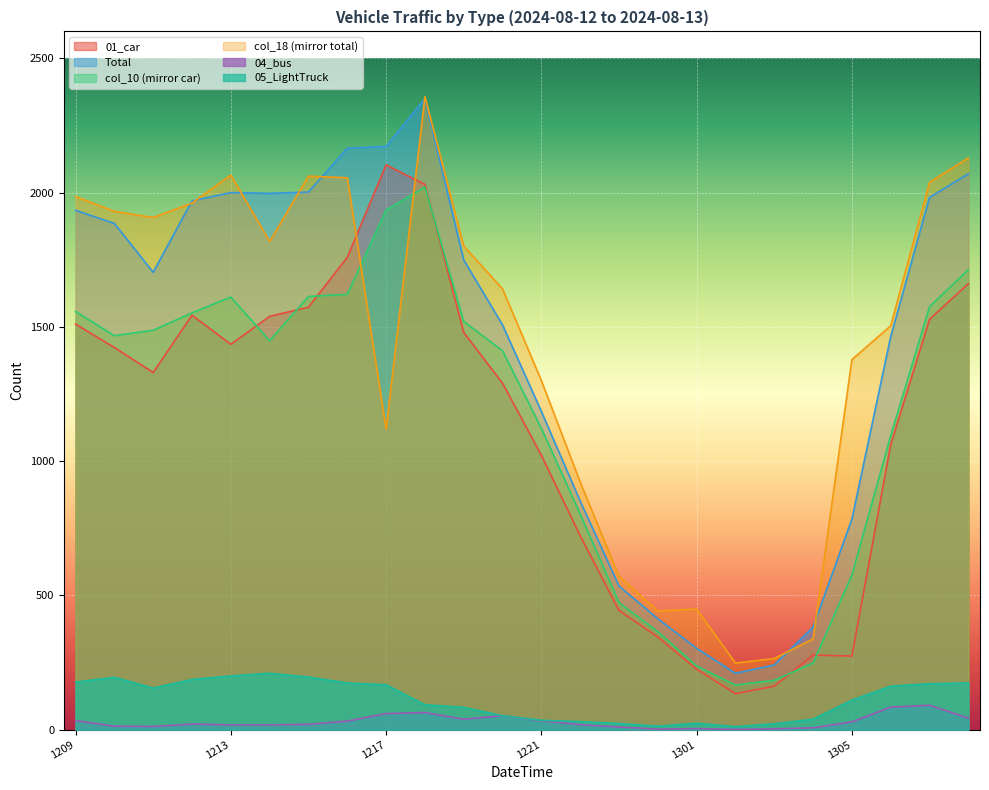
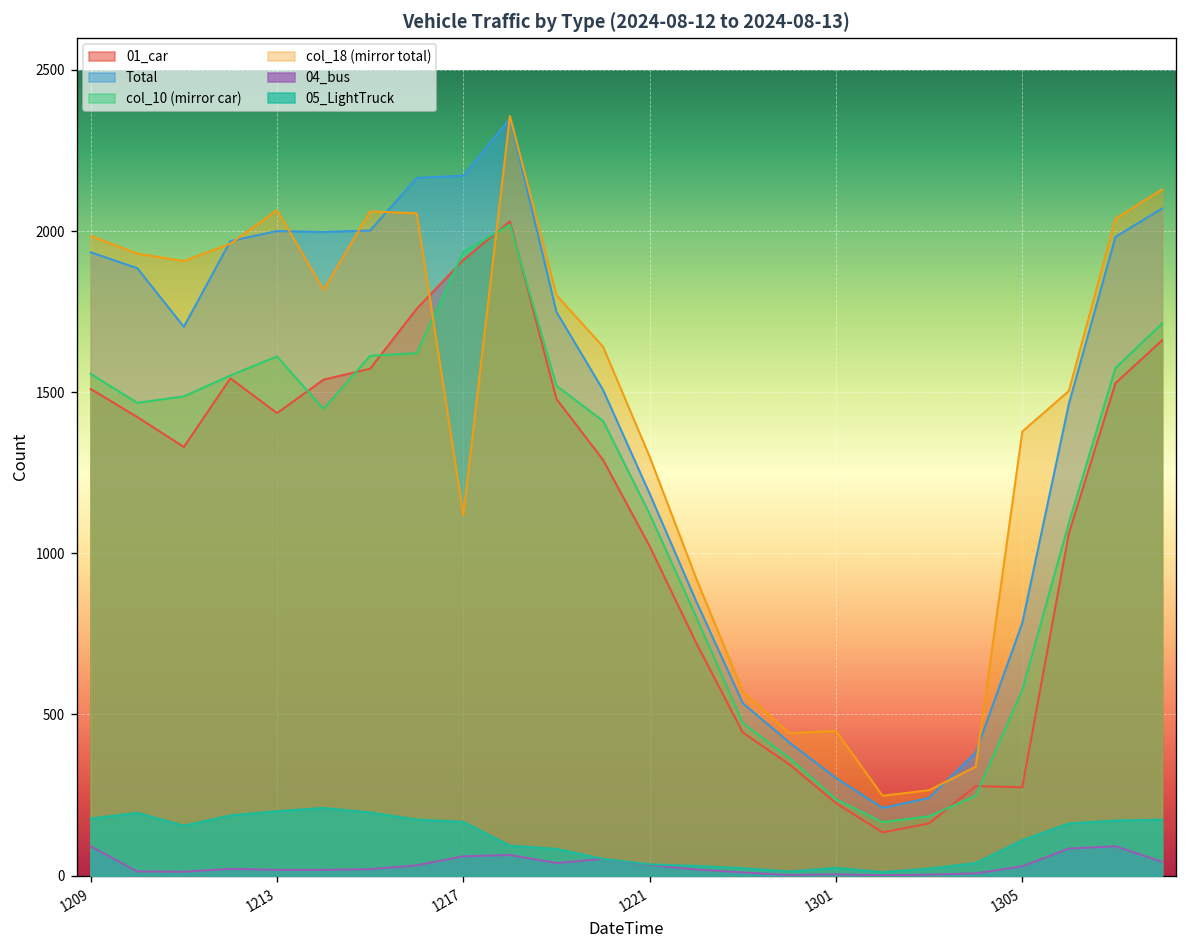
  {
    "01_car": {
      "1209": 1510,
      "1213": 1440,
-     "1217": 2100,
+     "1217": 1910,
      "1221": 1020,
      "1301": 230,
      "1305": 270
    },
    "Total": {
      "1209": 1930,
      "1213": 2000,
      "1217": 2170,
      "1221": 1190,
      "1301": 300,
      "1305": 780
    },
    "col_18 (mirror total)": {
      "1209": 1990,
      "1213": 2070,
      "1217": 1120,
      "1221": 1300,
      "1301": 450,
      "1305": 1380
    },
    "04_bus": {
-     "1209": 30,
+     "1209": 90,
      "1213": 20,
      "1217": 60,
      "1301": 0,
      "1305": 30
    }
  }
